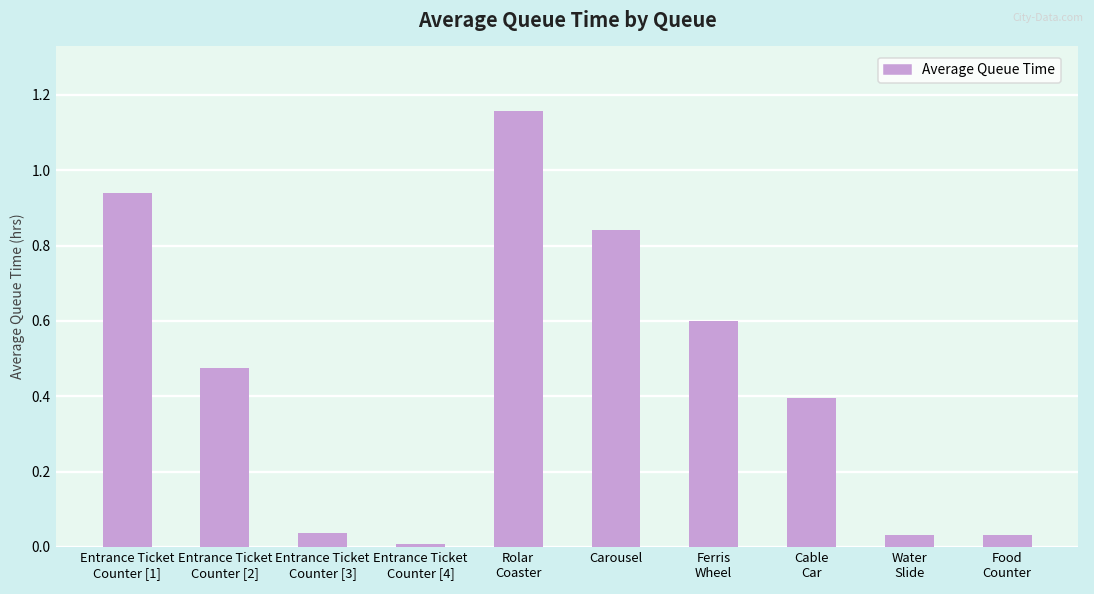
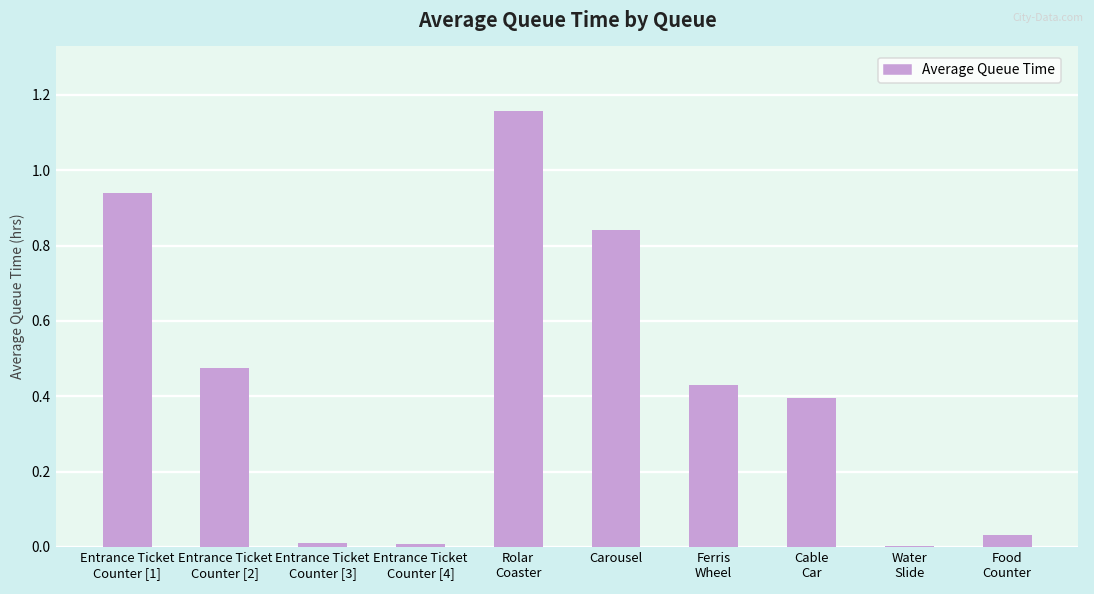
  {
    "Entrance Ticket Counter [1]": 0.94,
    "Entrance Ticket Counter [2]": 0.47,
-   "Entrance Ticket Counter [3]": 0.04,
+   "Entrance Ticket Counter [3]": 0.01,
    "Entrance Ticket Counter [4]": 0.01,
    "Rolar Coaster": 1.16,
    "Carousel": 0.84,
-   "Ferris Wheel": 0.60,
+   "Ferris Wheel": 0.43,
    "Cable Car": 0.40,
-   "Water Slide": 0.03,
+   "Water Slide": 0.00,
    "Food Counter": 0.03
  }
